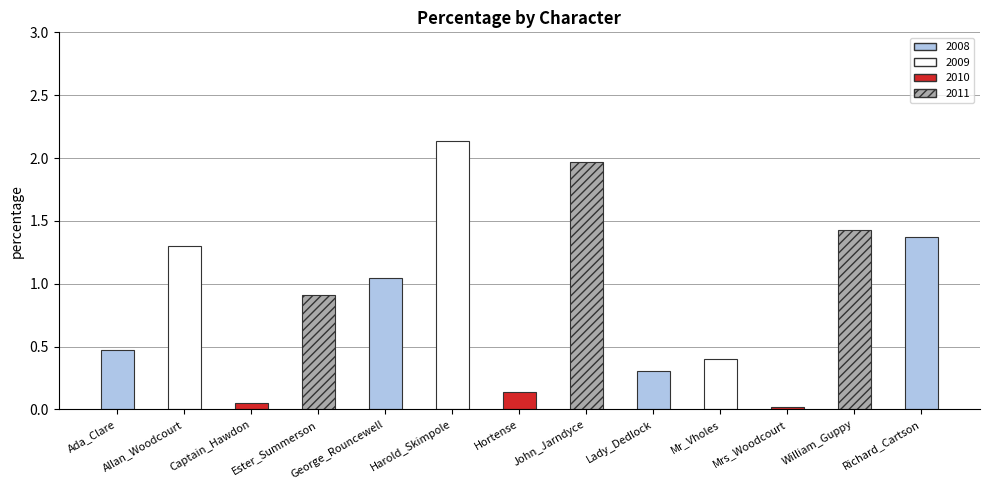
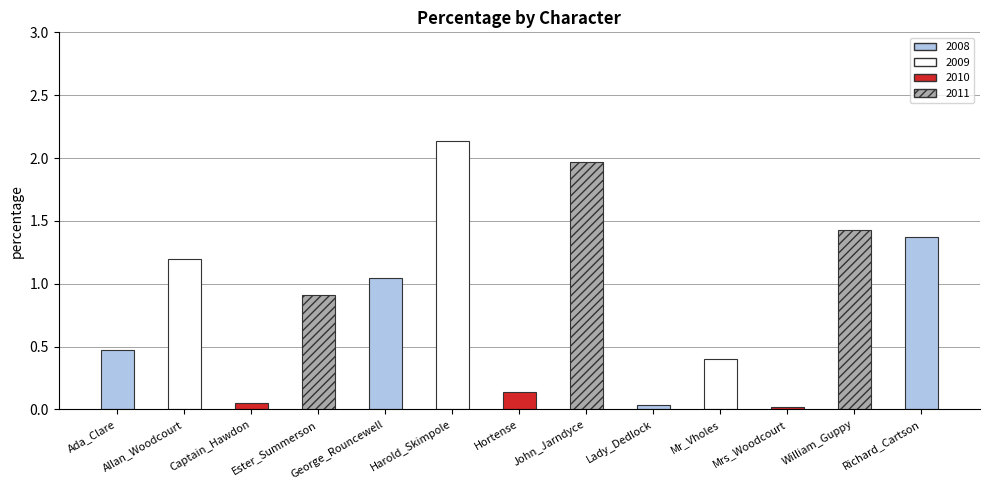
  {
    "Ada_Clare": 0.47,
-   "Allan_Woodcourt": 1.30,
+   "Allan_Woodcourt": 1.20,
    "Captain_Hawdon": 0.05,
    "Ester_Summerson": 0.91,
    "George_Rouncewell": 1.04,
    "Harold_Skimpole": 2.14,
    "Hortense": 0.14,
    "John_Jarndyce": 1.97,
-   "Lady_Dedlock": 0.31,
+   "Lady_Dedlock": 0.03,
    "Mr_Vholes": 0.40,
    "Mrs_Woodcourt": 0.02,
    "William_Guppy": 1.42,
    "Richard_Cartson": 1.37
  }
